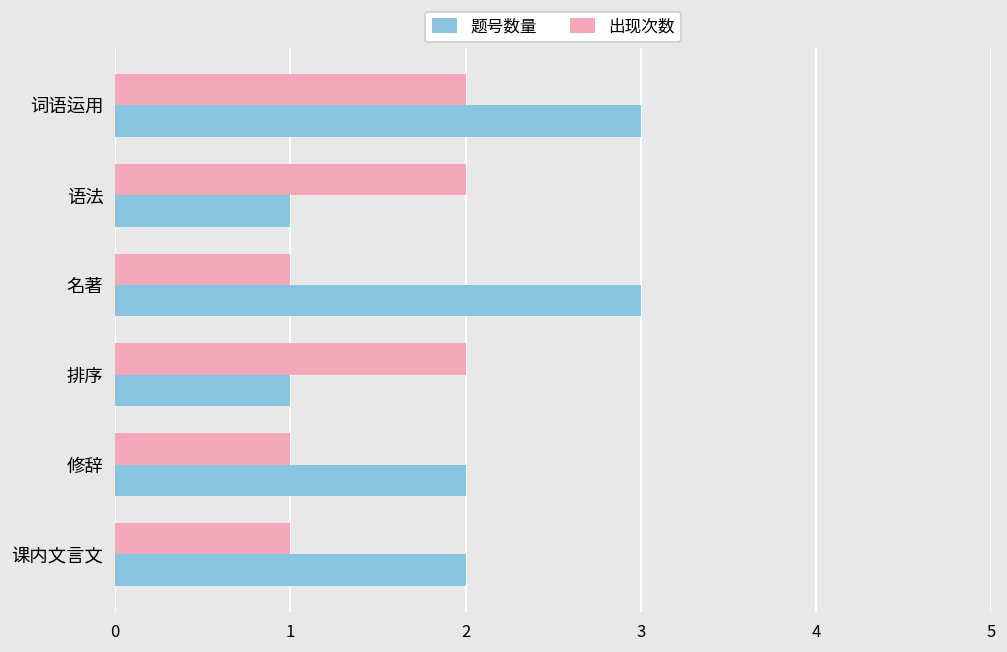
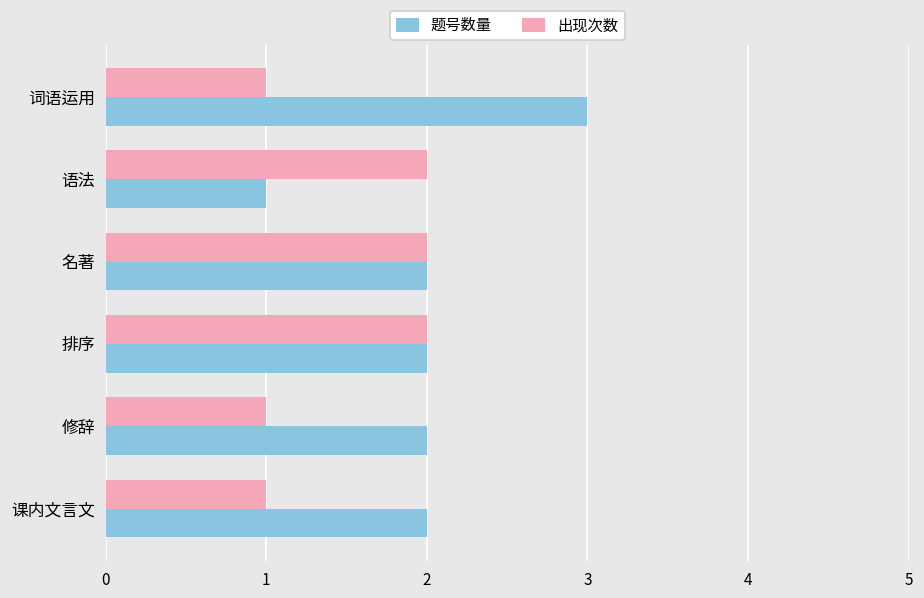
  {
    "题号数量": {
      "词语运用": 3,
      "语法": 1,
-     "名著": 3,
-     "排序": 1,
+     "名著": 2,
+     "排序": 2,
      "修辞": 2,
      "课内文言文": 2
    },
    "出现次数": {
-     "词语运用": 2,
+     "词语运用": 1,
      "语法": 2,
-     "名著": 1,
+     "名著": 2,
      "排序": 2,
      "修辞": 1,
      "课内文言文": 1
    }
  }
